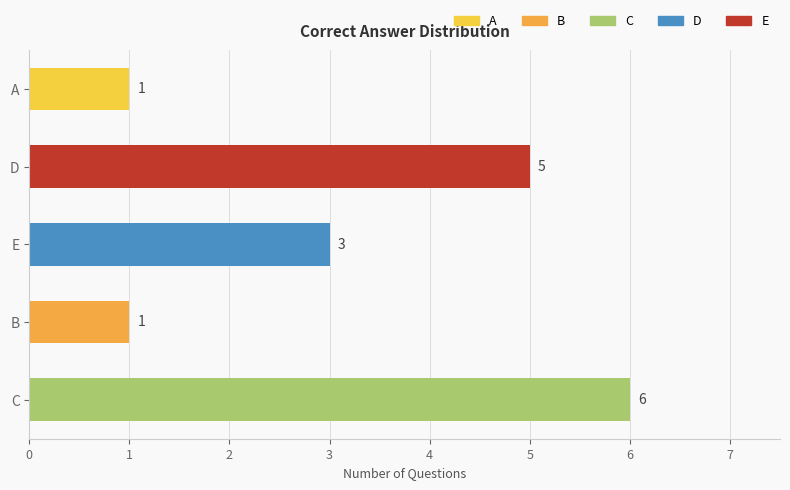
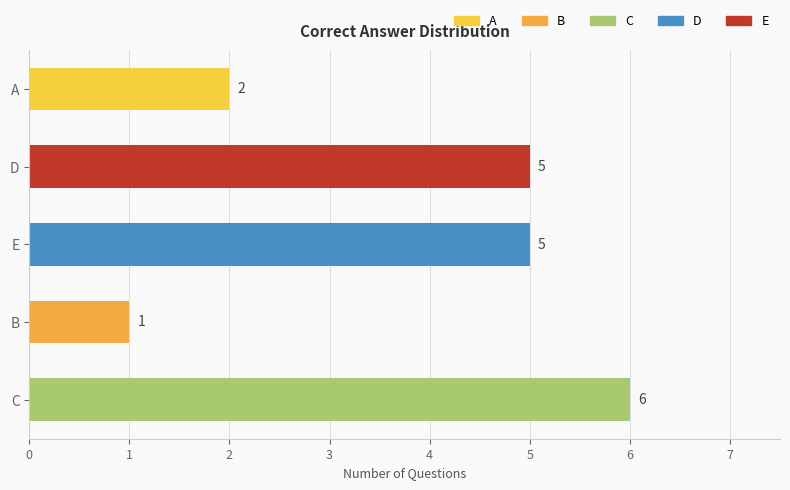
  {
-   "A": 1,
+   "A": 2,
    "D": 5,
-   "E": 3,
+   "E": 5,
    "B": 1,
    "C": 6
  }
